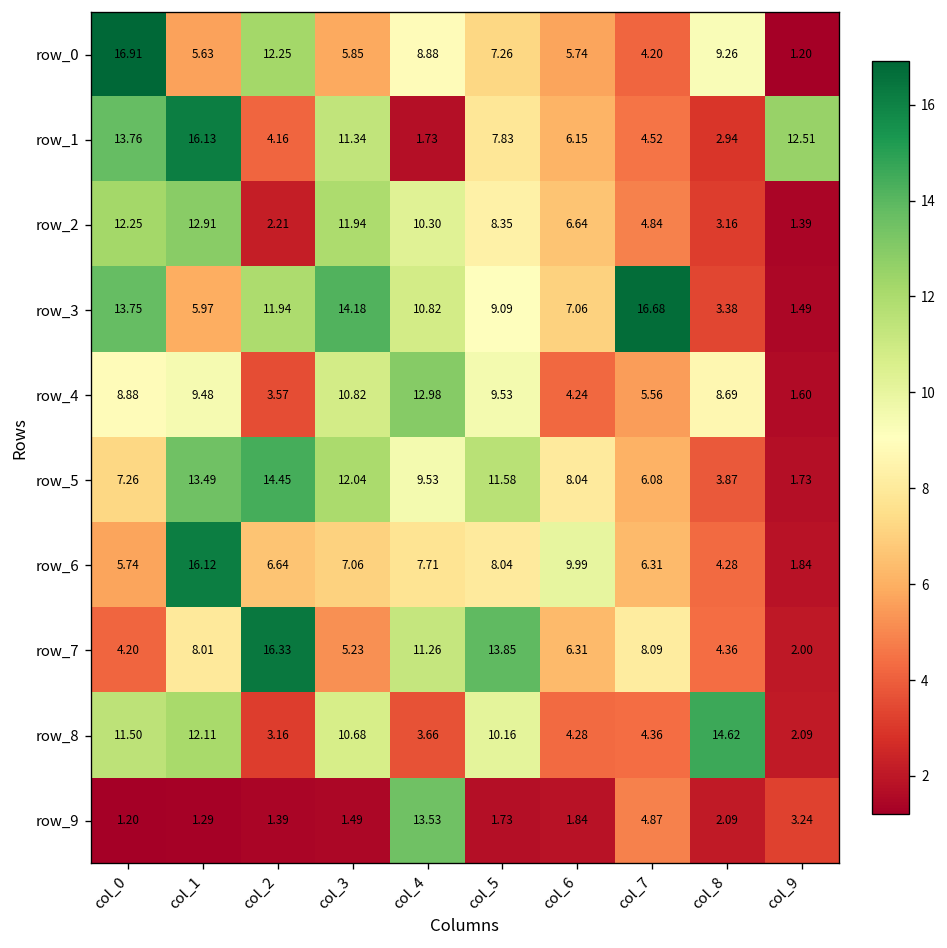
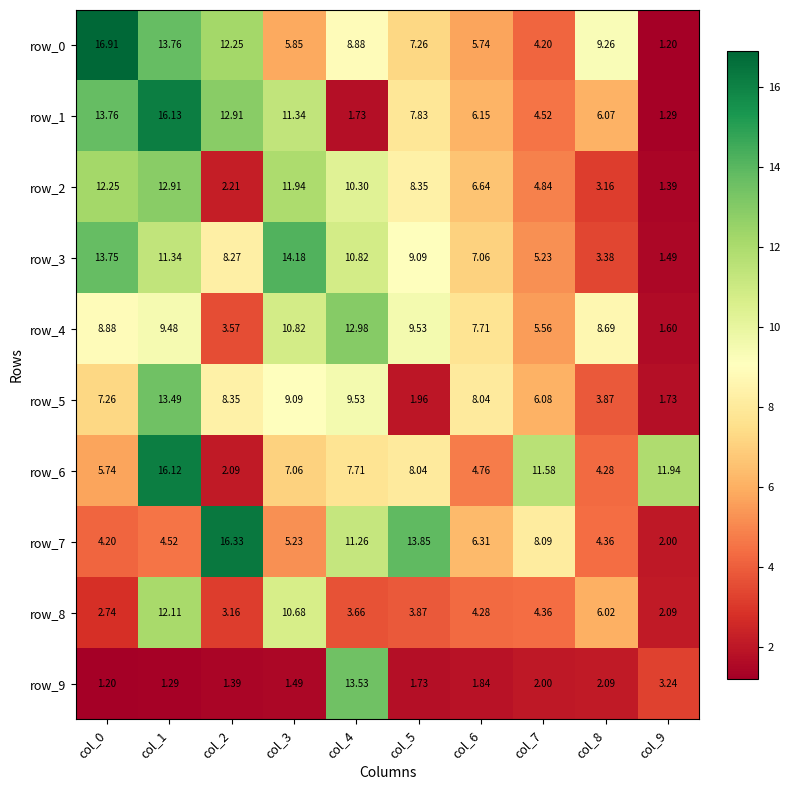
  {
    "row_0": {
      "col_0": 16.91,
-     "col_1": 5.63,
+     "col_1": 13.76,
      "col_2": 12.25,
      "col_3": 5.85,
      "col_4": 8.88,
      "col_5": 7.26,
      "col_6": 5.74,
      "col_7": 4.20,
      "col_8": 9.26,
      "col_9": 1.20
    },
    "row_1": {
      "col_0": 13.76,
      "col_1": 16.13,
-     "col_2": 4.16,
+     "col_2": 12.91,
      "col_3": 11.34,
      "col_4": 1.73,
      "col_5": 7.83,
      "col_6": 6.15,
      "col_7": 4.52,
-     "col_8": 2.94,
-     "col_9": 12.51
+     "col_8": 6.07,
+     "col_9": 1.29
    },
    "row_2": {
      "col_0": 12.25,
      "col_1": 12.91,
      "col_2": 2.21,
      "col_3": 11.94,
      "col_4": 10.30,
      "col_5": 8.35,
      "col_6": 6.64,
      "col_7": 4.84,
      "col_8": 3.16,
      "col_9": 1.39
    },
    "row_3": {
      "col_0": 13.75,
-     "col_1": 5.97,
-     "col_2": 11.94,
+     "col_1": 11.34,
+     "col_2": 8.27,
      "col_3": 14.18,
      "col_4": 10.82,
      "col_5": 9.09,
      "col_6": 7.06,
-     "col_7": 16.68,
+     "col_7": 5.23,
      "col_8": 3.38,
      "col_9": 1.49
    },
    "row_4": {
      "col_0": 8.88,
      "col_1": 9.48,
      "col_2": 3.57,
      "col_3": 10.82,
      "col_4": 12.98,
      "col_5": 9.53,
-     "col_6": 4.24,
+     "col_6": 7.71,
      "col_7": 5.56,
      "col_8": 8.69,
      "col_9": 1.60
    },
    "row_5": {
      "col_0": 7.26,
      "col_1": 13.49,
-     "col_2": 14.45,
-     "col_3": 12.04,
+     "col_2": 8.35,
+     "col_3": 9.09,
      "col_4": 9.53,
-     "col_5": 11.58,
+     "col_5": 1.96,
      "col_6": 8.04,
      "col_7": 6.08,
      "col_8": 3.87,
      "col_9": 1.73
    },
    "row_6": {
      "col_0": 5.74,
      "col_1": 16.12,
-     "col_2": 6.64,
+     "col_2": 2.09,
      "col_3": 7.06,
      "col_4": 7.71,
      "col_5": 8.04,
-     "col_6": 9.99,
-     "col_7": 6.31,
+     "col_6": 4.76,
+     "col_7": 11.58,
      "col_8": 4.28,
-     "col_9": 1.84
+     "col_9": 11.94
    },
    "row_7": {
      "col_0": 4.20,
-     "col_1": 8.01,
+     "col_1": 4.52,
      "col_2": 16.33,
      "col_3": 5.23,
      "col_4": 11.26,
      "col_5": 13.85,
      "col_6": 6.31,
      "col_7": 8.09,
      "col_8": 4.36,
      "col_9": 2.00
    },
    "row_8": {
-     "col_0": 11.50,
+     "col_0": 2.74,
      "col_1": 12.11,
      "col_2": 3.16,
      "col_3": 10.68,
      "col_4": 3.66,
-     "col_5": 10.16,
+     "col_5": 3.87,
      "col_6": 4.28,
      "col_7": 4.36,
-     "col_8": 14.62,
+     "col_8": 6.02,
      "col_9": 2.09
    },
    "row_9": {
      "col_0": 1.20,
      "col_1": 1.29,
      "col_2": 1.39,
      "col_3": 1.49,
      "col_4": 13.53,
      "col_5": 1.73,
      "col_6": 1.84,
-     "col_7": 4.87,
+     "col_7": 2.00,
      "col_8": 2.09,
      "col_9": 3.24
    }
  }
